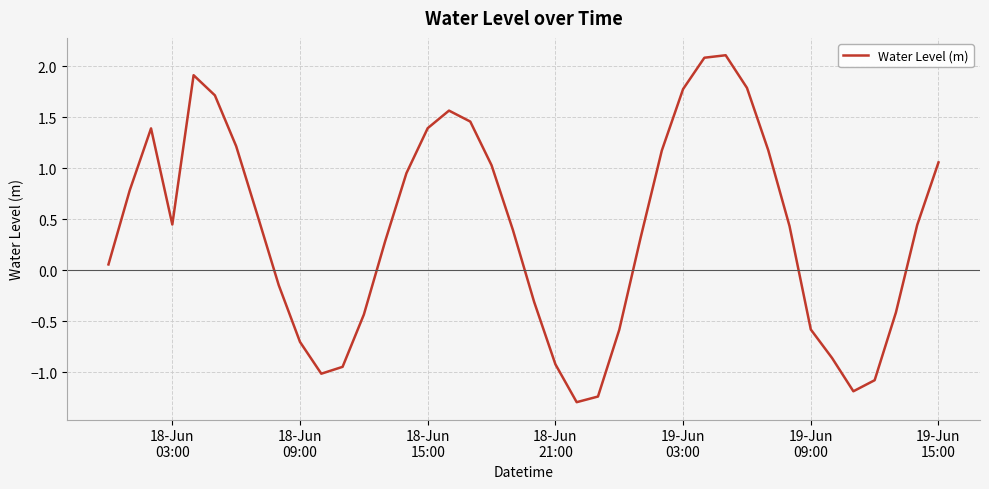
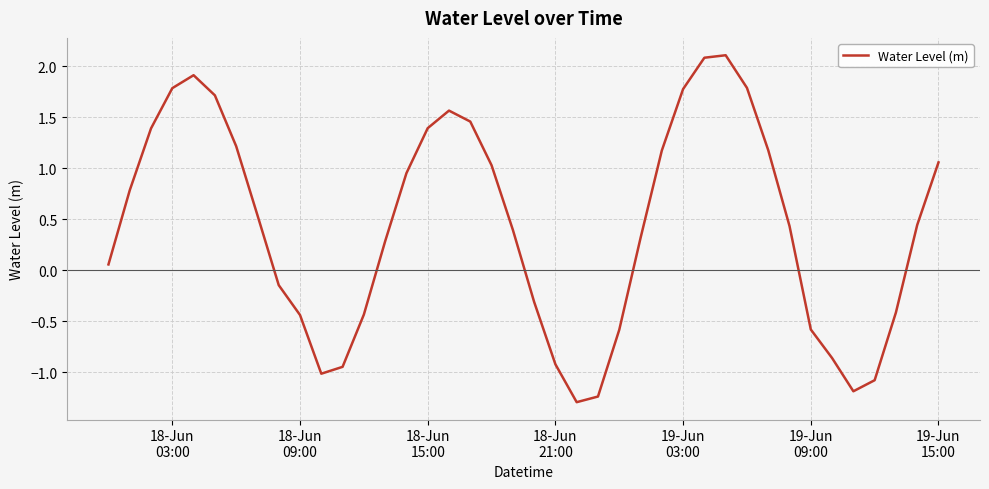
  {
-   "18-Jun 03:00": 0.45,
-   "18-Jun 09:00": -0.71,
+   "18-Jun 03:00": 1.78,
+   "18-Jun 09:00": -0.44,
    "18-Jun 15:00": 1.39,
    "18-Jun 21:00": -0.92,
    "19-Jun 03:00": 1.78,
    "19-Jun 09:00": -0.58,
    "19-Jun 15:00": 1.06
  }
